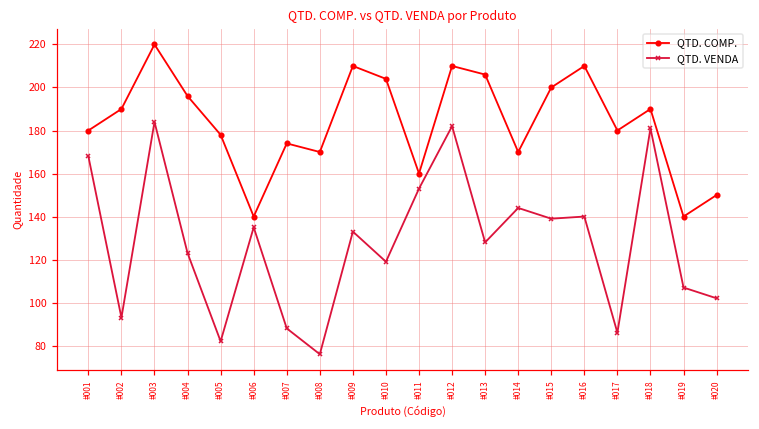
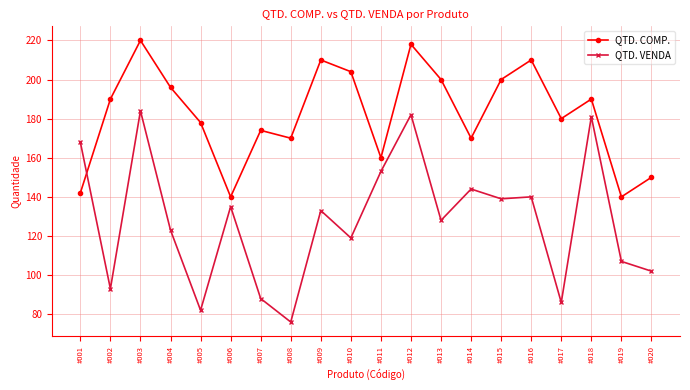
  {
    "QTD. COMP.": {
-     "#001": 180,
+     "#001": 142,
      "#002": 190,
      "#003": 220,
      "#004": 196,
      "#005": 178,
      "#006": 140,
      "#007": 174,
      "#008": 170,
      "#009": 210,
      "#010": 204,
      "#011": 160,
-     "#012": 210,
-     "#013": 206,
+     "#012": 218,
+     "#013": 200,
      "#014": 170,
      "#015": 200,
      "#016": 210,
      "#017": 180,
      "#018": 190,
      "#019": 140,
      "#020": 150
    },
    "QTD. VENDA": {
      "#001": 168,
      "#002": 93,
      "#003": 184,
      "#004": 123,
      "#005": 82,
      "#006": 135,
      "#007": 88,
      "#008": 76,
      "#009": 133,
      "#010": 119,
      "#011": 153,
      "#012": 182,
      "#013": 128,
      "#014": 144,
      "#015": 139,
      "#016": 140,
      "#017": 86,
      "#018": 181,
      "#019": 107,
      "#020": 102
    }
  }
